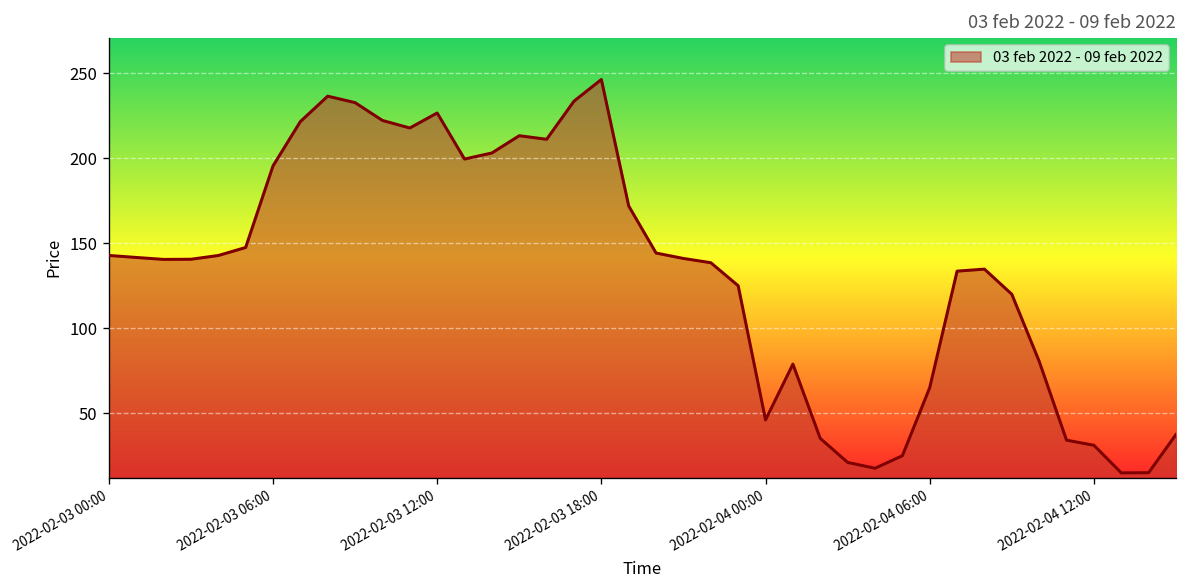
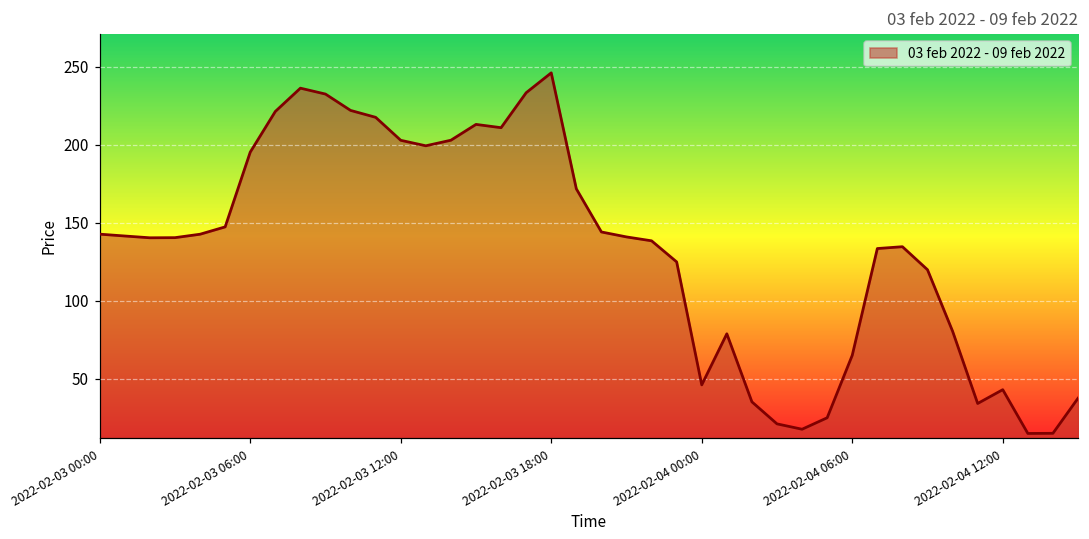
  {
    "2022-02-03 00:00": 143,
    "2022-02-03 06:00": 195,
-   "2022-02-03 12:00": 227,
+   "2022-02-03 12:00": 203,
    "2022-02-03 18:00": 246,
    "2022-02-04 00:00": 46,
    "2022-02-04 06:00": 65,
-   "2022-02-04 12:00": 31
+   "2022-02-04 12:00": 43
  }
